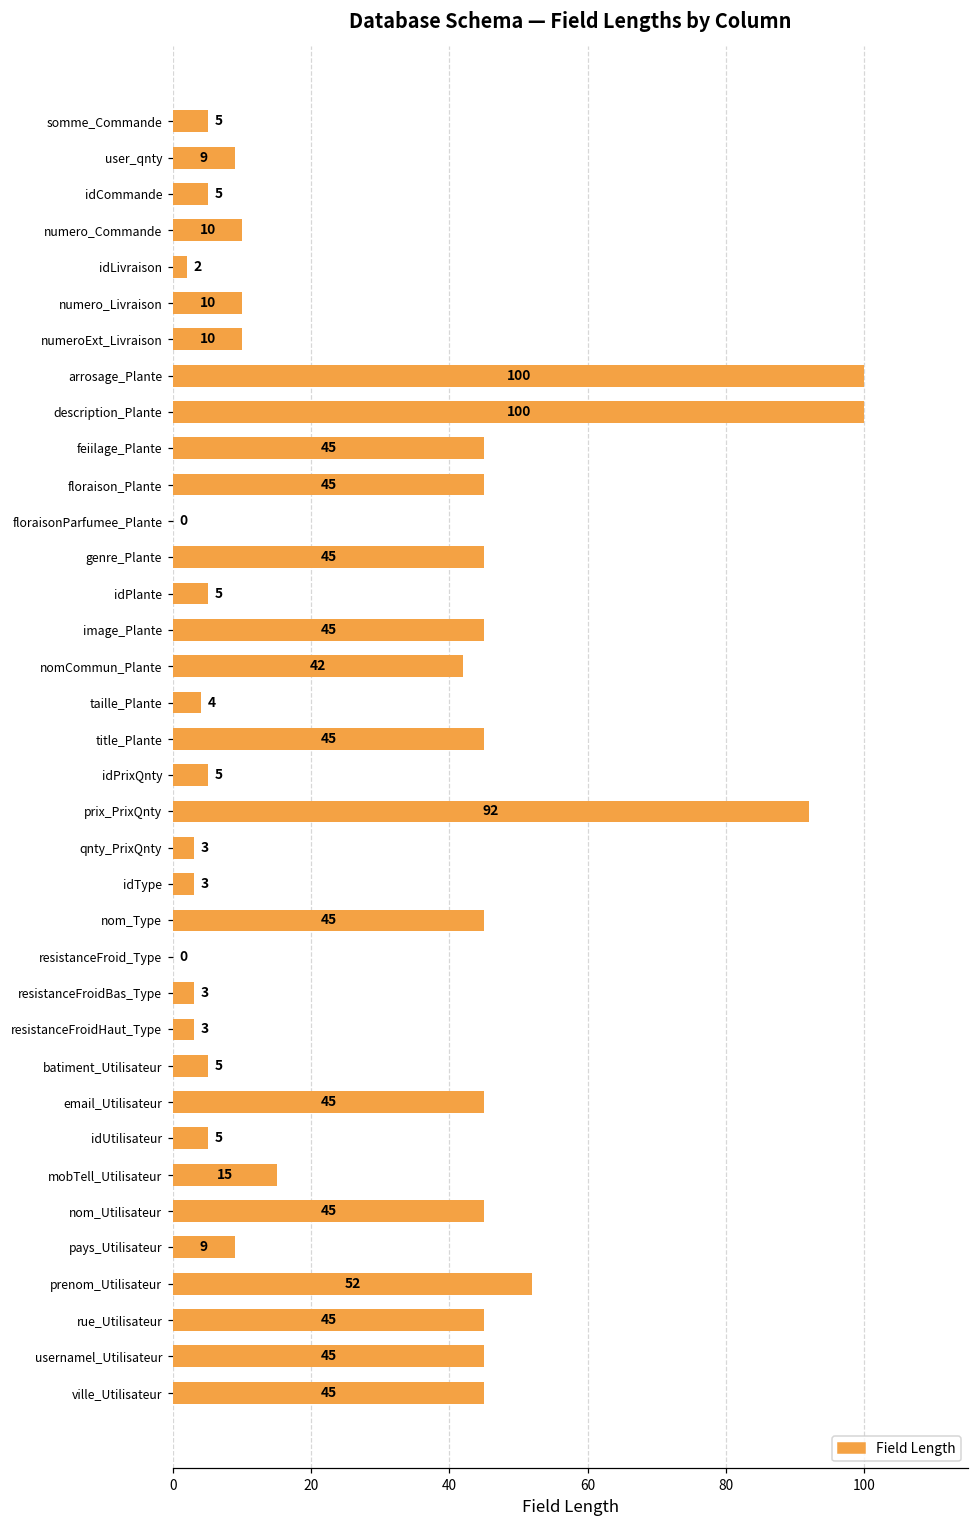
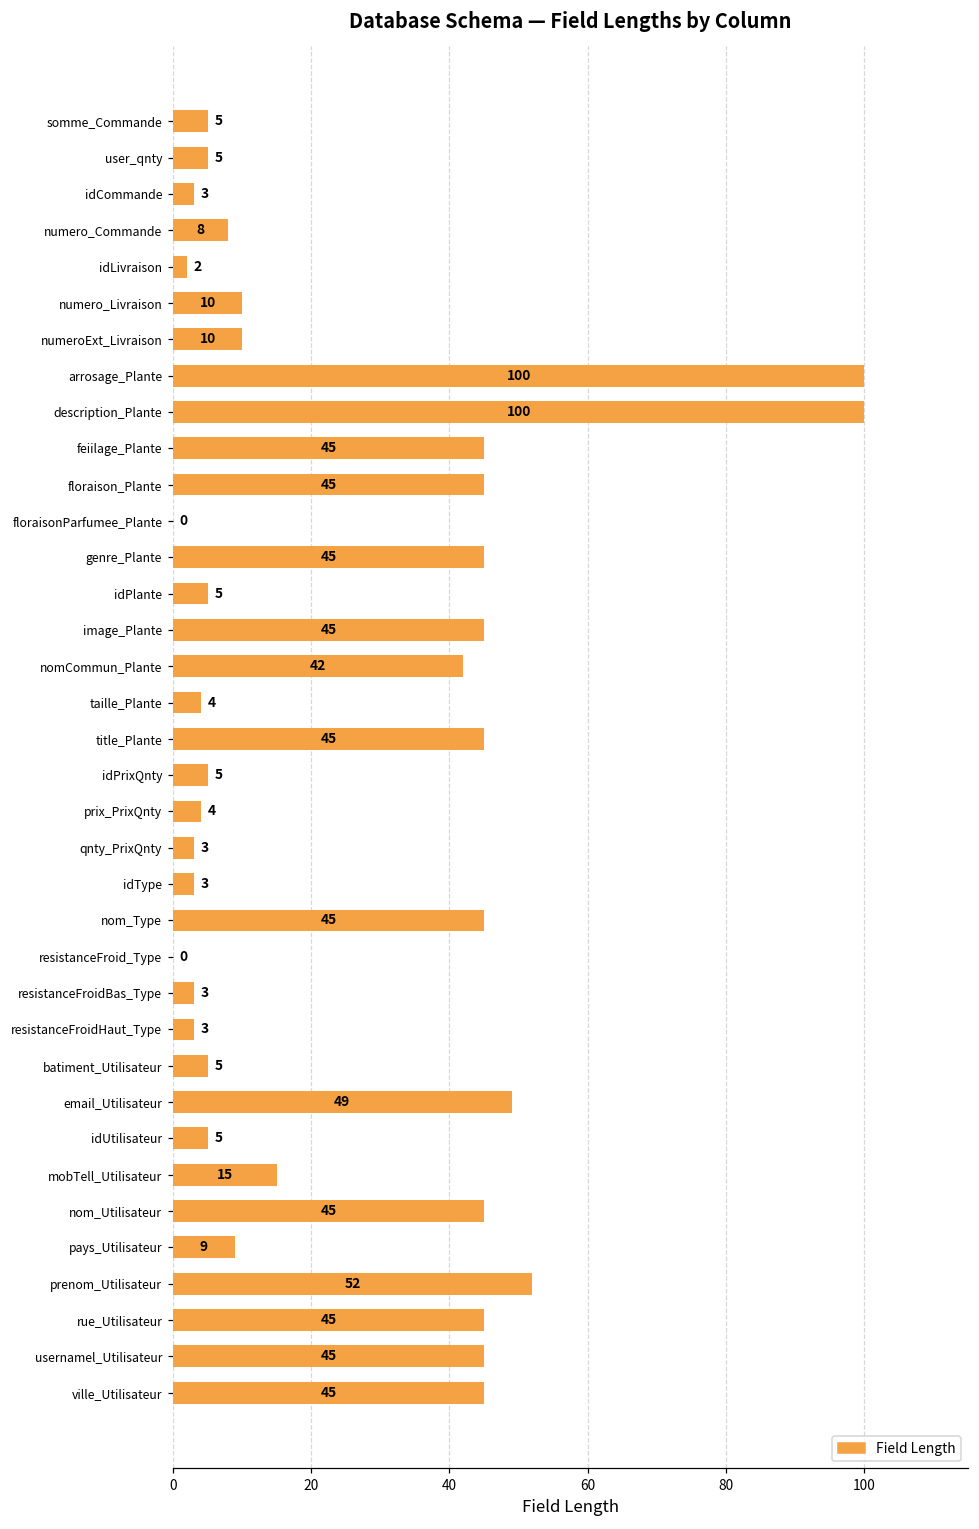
  {
    "somme_Commande": 5,
-   "user_qnty": 9,
-   "idCommande": 5,
-   "numero_Commande": 10,
+   "user_qnty": 5,
+   "idCommande": 3,
+   "numero_Commande": 8,
    "idLivraison": 2,
    "numero_Livraison": 10,
    "numeroExt_Livraison": 10,
    "arrosage_Plante": 100,
    "description_Plante": 100,
    "feiilage_Plante": 45,
    "floraison_Plante": 45,
    "floraisonParfumee_Plante": 0,
    "genre_Plante": 45,
    "idPlante": 5,
    "image_Plante": 45,
    "nomCommun_Plante": 42,
    "taille_Plante": 4,
    "title_Plante": 45,
    "idPrixQnty": 5,
-   "prix_PrixQnty": 92,
+   "prix_PrixQnty": 4,
    "qnty_PrixQnty": 3,
    "idType": 3,
    "nom_Type": 45,
    "resistanceFroid_Type": 0,
    "resistanceFroidBas_Type": 3,
    "resistanceFroidHaut_Type": 3,
    "batiment_Utilisateur": 5,
-   "email_Utilisateur": 45,
+   "email_Utilisateur": 49,
    "idUtilisateur": 5,
    "mobTell_Utilisateur": 15,
    "nom_Utilisateur": 45,
    "pays_Utilisateur": 9,
    "prenom_Utilisateur": 52,
    "rue_Utilisateur": 45,
    "usernamel_Utilisateur": 45,
    "ville_Utilisateur": 45
  }
